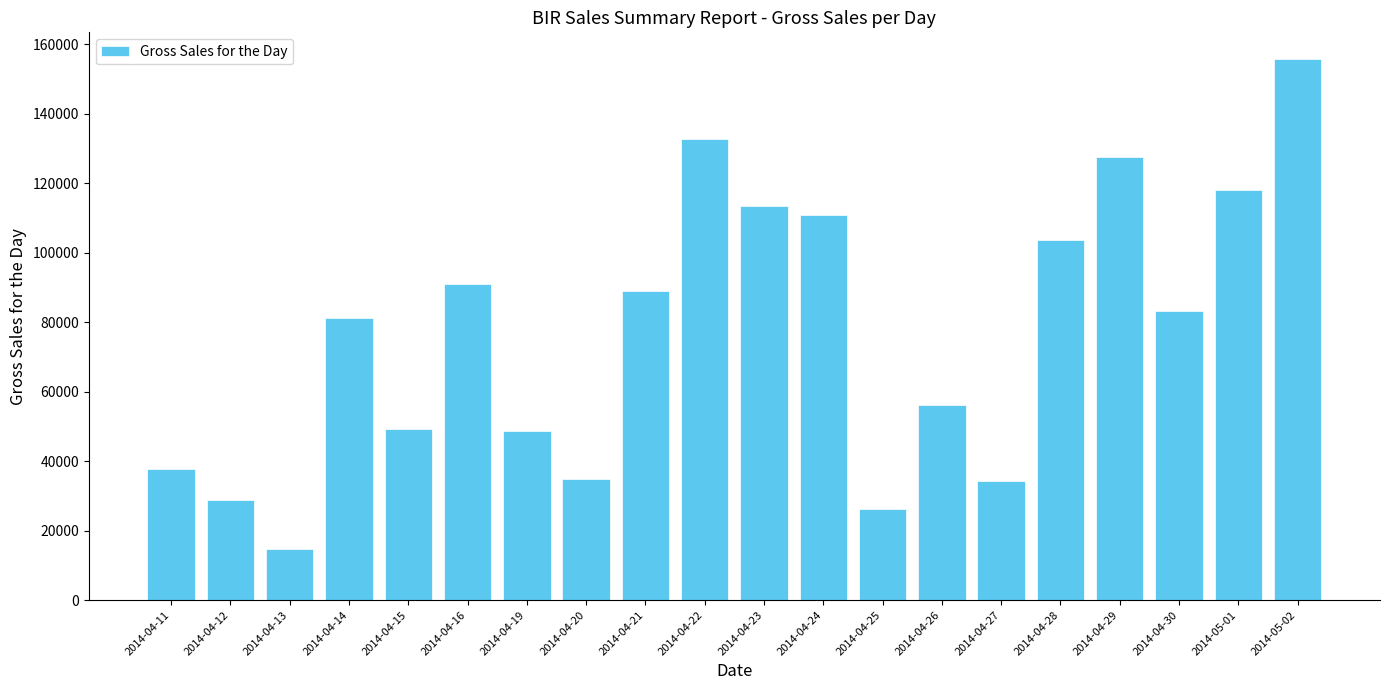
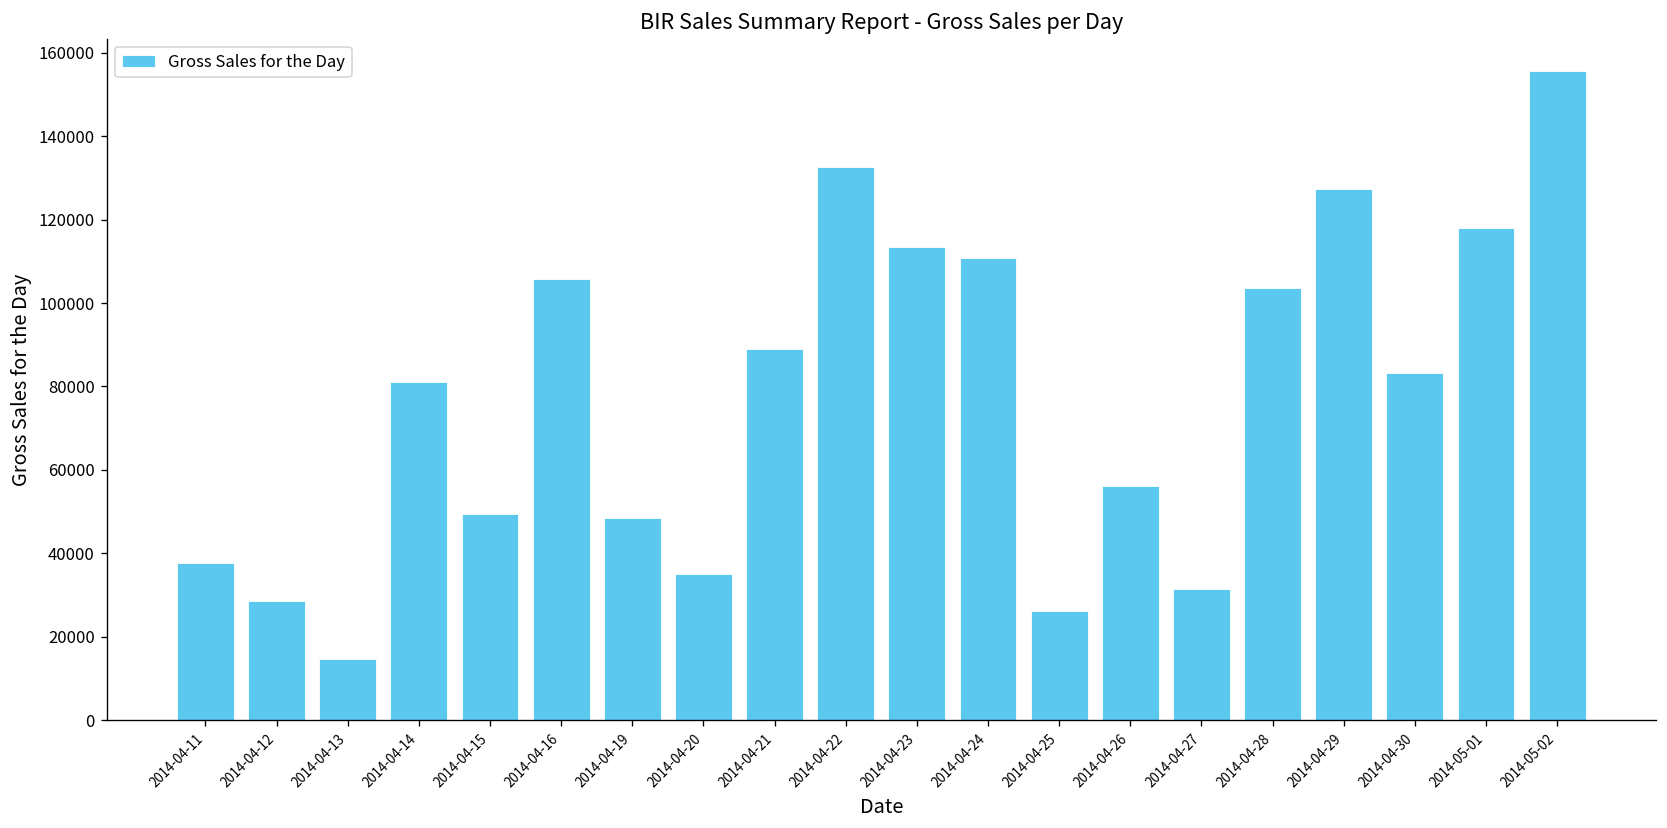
  {
    "2014-04-11": 38000,
    "2014-04-12": 29000,
    "2014-04-13": 15000,
    "2014-04-14": 81000,
    "2014-04-15": 49000,
-   "2014-04-16": 91000,
+   "2014-04-16": 106000,
    "2014-04-19": 49000,
    "2014-04-20": 35000,
    "2014-04-21": 89000,
    "2014-04-22": 133000,
    "2014-04-23": 113000,
    "2014-04-24": 111000,
    "2014-04-25": 26000,
    "2014-04-26": 56000,
-   "2014-04-27": 34000,
+   "2014-04-27": 32000,
    "2014-04-28": 104000,
    "2014-04-29": 127000,
    "2014-04-30": 83000,
    "2014-05-01": 118000,
    "2014-05-02": 156000
  }
